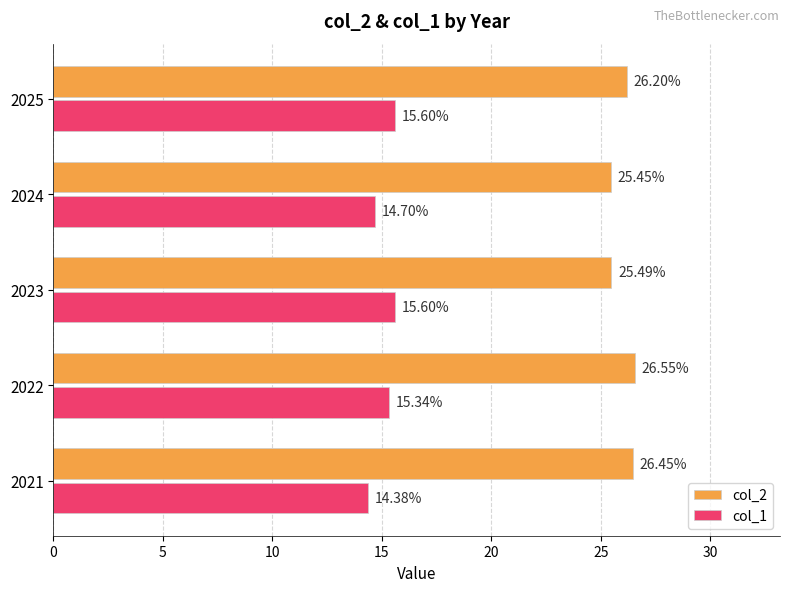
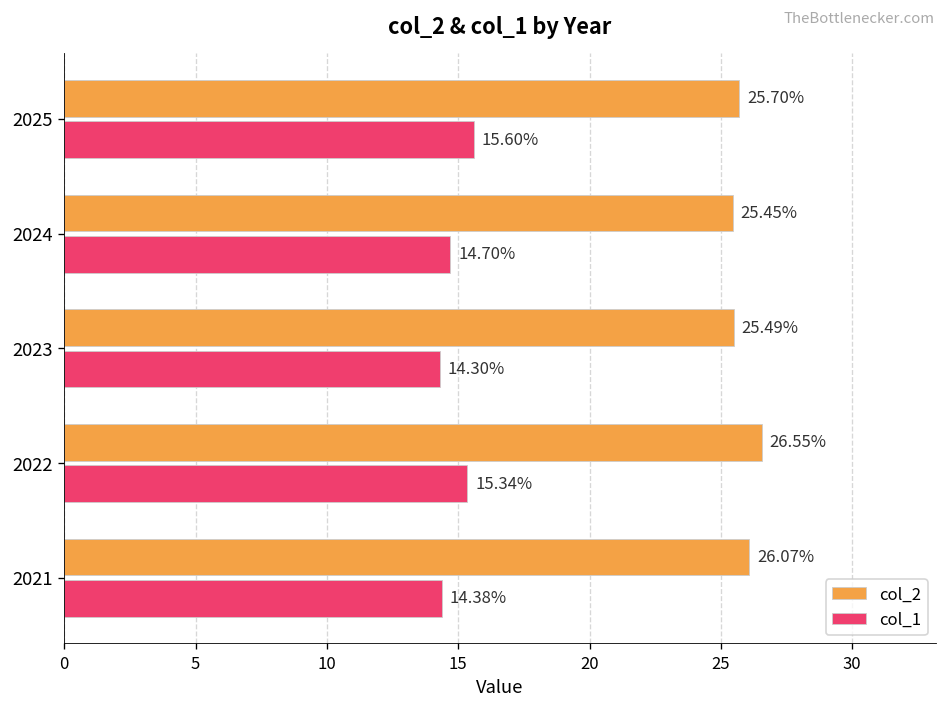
  {
    "col_2": {
-     "2025": "26.20%",
+     "2025": "25.70%",
      "2024": "25.45%",
      "2023": "25.49%",
      "2022": "26.55%",
-     "2021": "26.45%"
+     "2021": "26.07%"
    },
    "col_1": {
      "2025": "15.60%",
      "2024": "14.70%",
-     "2023": "15.60%",
+     "2023": "14.30%",
      "2022": "15.34%",
      "2021": "14.38%"
    }
  }
